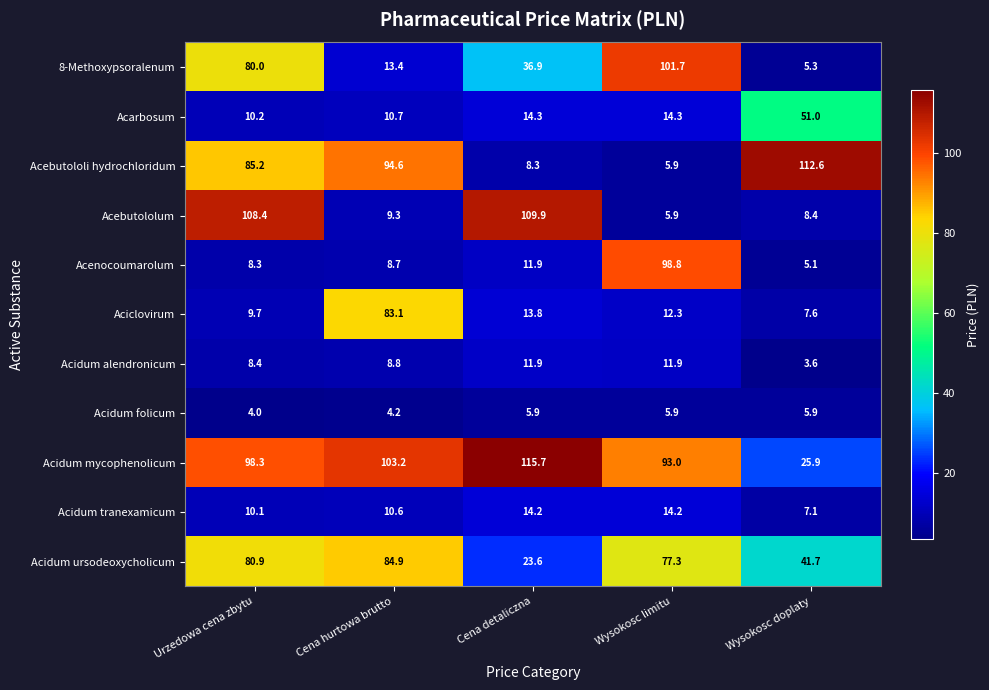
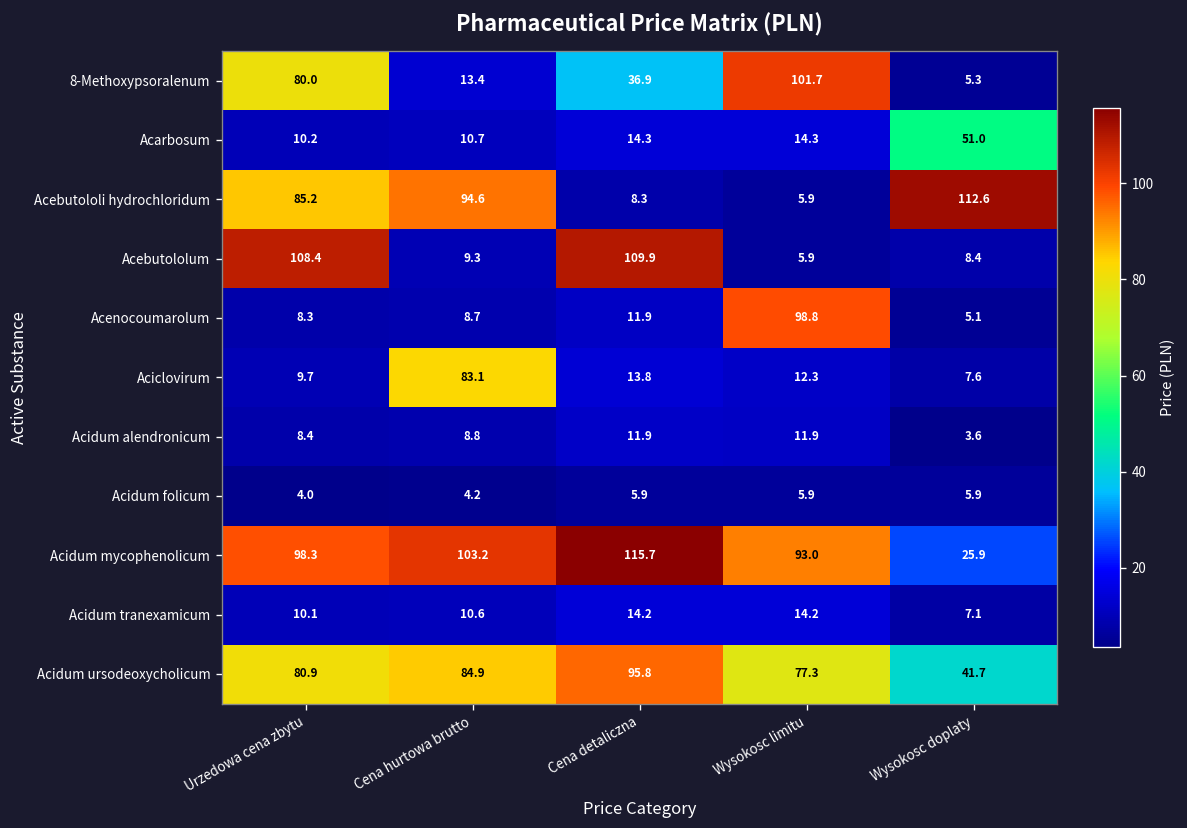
  {
    "8-Methoxypsoralenum": {
      "Urzedowa cena zbytu": 80.0,
      "Cena hurtowa brutto": 13.4,
      "Cena detaliczna": 36.9,
      "Wysokosc limitu": 101.7,
      "Wysokosc doplaty": 5.3
    },
    "Acarbosum": {
      "Urzedowa cena zbytu": 10.2,
      "Cena hurtowa brutto": 10.7,
      "Cena detaliczna": 14.3,
      "Wysokosc limitu": 14.3,
      "Wysokosc doplaty": 51.0
    },
    "Acebutololi hydrochloridum": {
      "Urzedowa cena zbytu": 85.2,
      "Cena hurtowa brutto": 94.6,
      "Cena detaliczna": 8.3,
      "Wysokosc limitu": 5.9,
      "Wysokosc doplaty": 112.6
    },
    "Acebutololum": {
      "Urzedowa cena zbytu": 108.4,
      "Cena hurtowa brutto": 9.3,
      "Cena detaliczna": 109.9,
      "Wysokosc limitu": 5.9,
      "Wysokosc doplaty": 8.4
    },
    "Acenocoumarolum": {
      "Urzedowa cena zbytu": 8.3,
      "Cena hurtowa brutto": 8.7,
      "Cena detaliczna": 11.9,
      "Wysokosc limitu": 98.8,
      "Wysokosc doplaty": 5.1
    },
    "Aciclovirum": {
      "Urzedowa cena zbytu": 9.7,
      "Cena hurtowa brutto": 83.1,
      "Cena detaliczna": 13.8,
      "Wysokosc limitu": 12.3,
      "Wysokosc doplaty": 7.6
    },
    "Acidum alendronicum": {
      "Urzedowa cena zbytu": 8.4,
      "Cena hurtowa brutto": 8.8,
      "Cena detaliczna": 11.9,
      "Wysokosc limitu": 11.9,
      "Wysokosc doplaty": 3.6
    },
    "Acidum folicum": {
      "Urzedowa cena zbytu": 4.0,
      "Cena hurtowa brutto": 4.2,
      "Cena detaliczna": 5.9,
      "Wysokosc limitu": 5.9,
      "Wysokosc doplaty": 5.9
    },
    "Acidum mycophenolicum": {
      "Urzedowa cena zbytu": 98.3,
      "Cena hurtowa brutto": 103.2,
      "Cena detaliczna": 115.7,
      "Wysokosc limitu": 93.0,
      "Wysokosc doplaty": 25.9
    },
    "Acidum tranexamicum": {
      "Urzedowa cena zbytu": 10.1,
      "Cena hurtowa brutto": 10.6,
      "Cena detaliczna": 14.2,
      "Wysokosc limitu": 14.2,
      "Wysokosc doplaty": 7.1
    },
    "Acidum ursodeoxycholicum": {
      "Urzedowa cena zbytu": 80.9,
      "Cena hurtowa brutto": 84.9,
-     "Cena detaliczna": 23.6,
+     "Cena detaliczna": 95.8,
      "Wysokosc limitu": 77.3,
      "Wysokosc doplaty": 41.7
    }
  }
